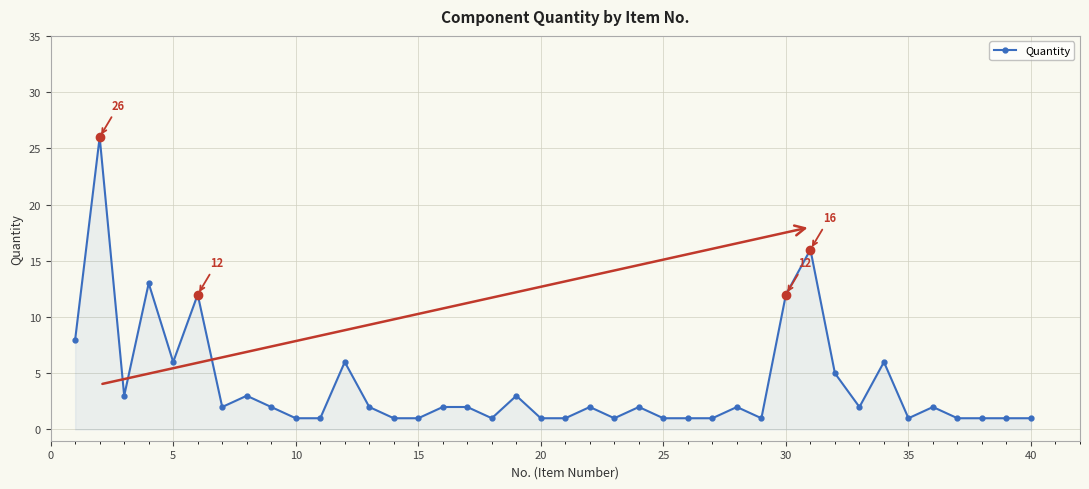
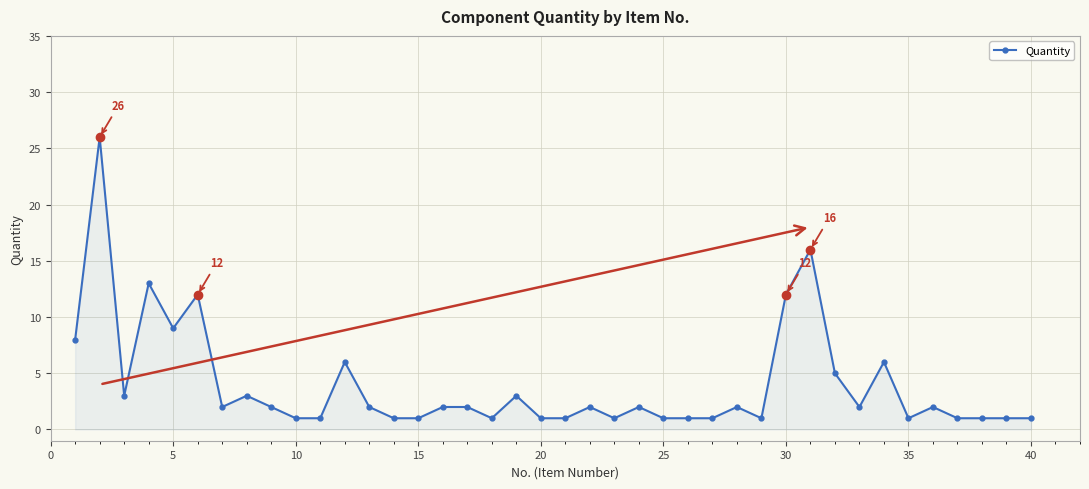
  {
    "Quantity": {
-     "5": 6,
+     "5": 9,
      "10": 1,
      "15": 1,
      "20": 1,
      "25": 1,
      "35": 1,
      "40": 1
    }
  }
